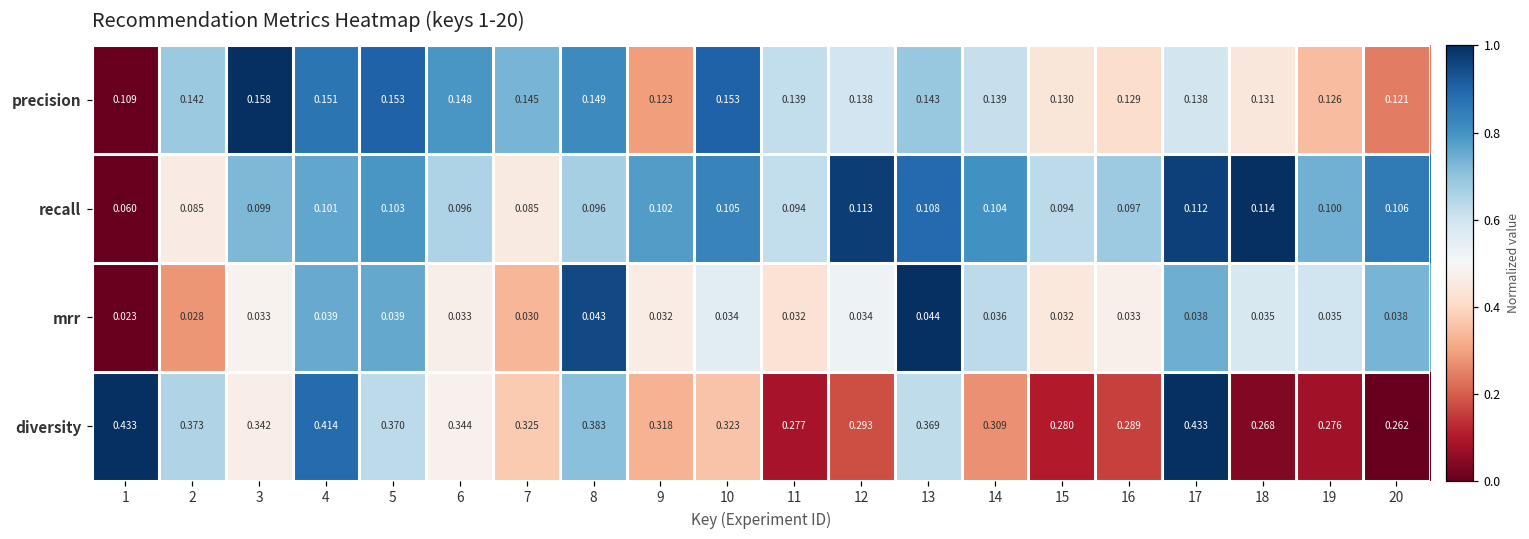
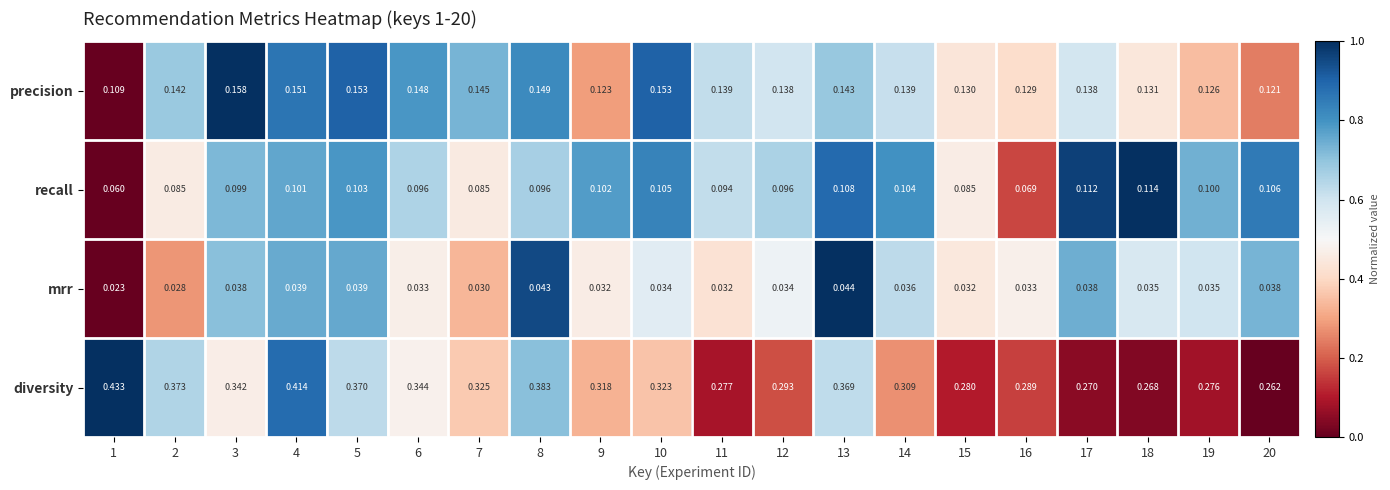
  {
    "precision": {
      "1": 0.109,
      "2": 0.142,
      "3": 0.158,
      "4": 0.151,
      "5": 0.153,
      "6": 0.148,
      "7": 0.145,
      "8": 0.149,
      "9": 0.123,
      "10": 0.153,
      "11": 0.139,
      "12": 0.138,
      "13": 0.143,
      "14": 0.139,
      "15": 0.130,
      "16": 0.129,
      "17": 0.138,
      "18": 0.131,
      "19": 0.126,
      "20": 0.121
    },
    "recall": {
      "1": 0.060,
      "2": 0.085,
      "3": 0.099,
      "4": 0.101,
      "5": 0.103,
      "6": 0.096,
      "7": 0.085,
      "8": 0.096,
      "9": 0.102,
      "10": 0.105,
      "11": 0.094,
-     "12": 0.113,
+     "12": 0.096,
      "13": 0.108,
      "14": 0.104,
-     "15": 0.094,
-     "16": 0.097,
+     "15": 0.085,
+     "16": 0.069,
      "17": 0.112,
      "18": 0.114,
      "19": 0.100,
      "20": 0.106
    },
    "mrr": {
      "1": 0.023,
      "2": 0.028,
-     "3": 0.033,
+     "3": 0.038,
      "4": 0.039,
      "5": 0.039,
      "6": 0.033,
      "7": 0.030,
      "8": 0.043,
      "9": 0.032,
      "10": 0.034,
      "11": 0.032,
      "12": 0.034,
      "13": 0.044,
      "14": 0.036,
      "15": 0.032,
      "16": 0.033,
      "17": 0.038,
      "18": 0.035,
      "19": 0.035,
      "20": 0.038
    },
    "diversity": {
      "1": 0.433,
      "2": 0.373,
      "3": 0.342,
      "4": 0.414,
      "5": 0.370,
      "6": 0.344,
      "7": 0.325,
      "8": 0.383,
      "9": 0.318,
      "10": 0.323,
      "11": 0.277,
      "12": 0.293,
      "13": 0.369,
      "14": 0.309,
      "15": 0.280,
      "16": 0.289,
-     "17": 0.433,
+     "17": 0.270,
      "18": 0.268,
      "19": 0.276,
      "20": 0.262
    }
  }
